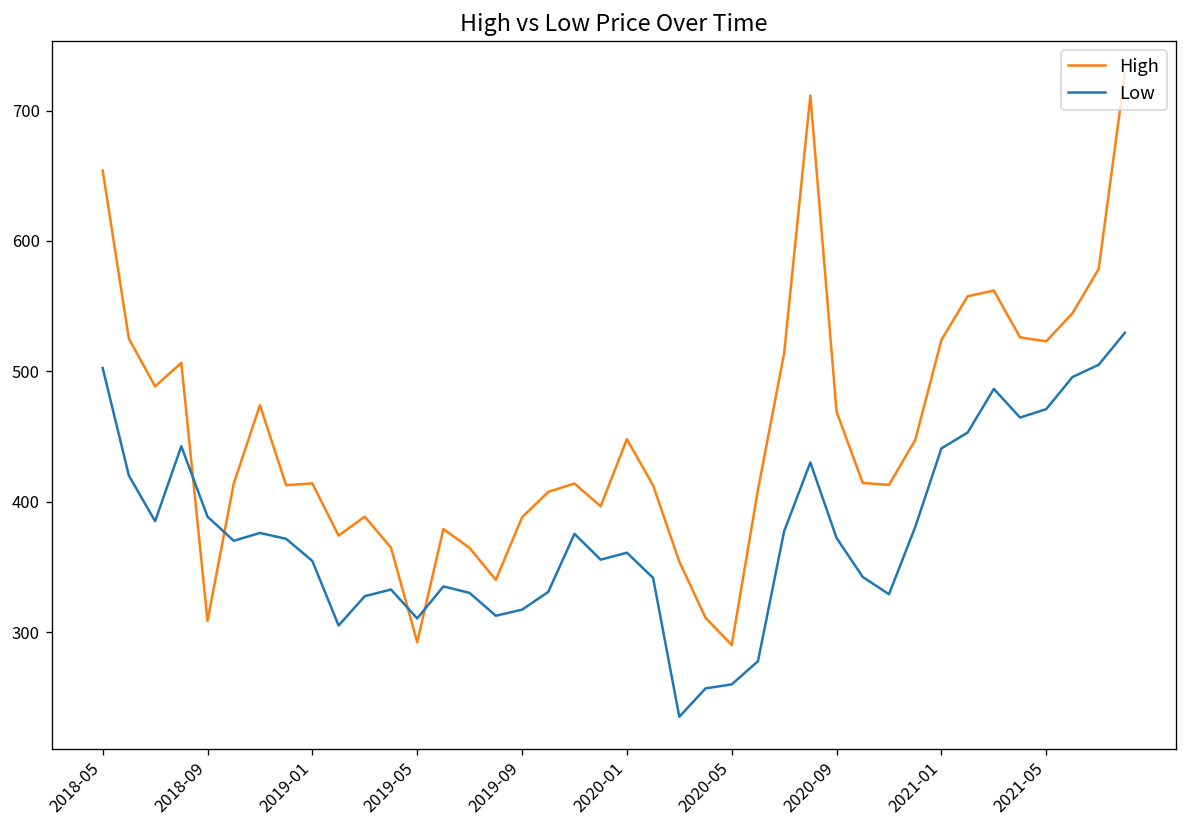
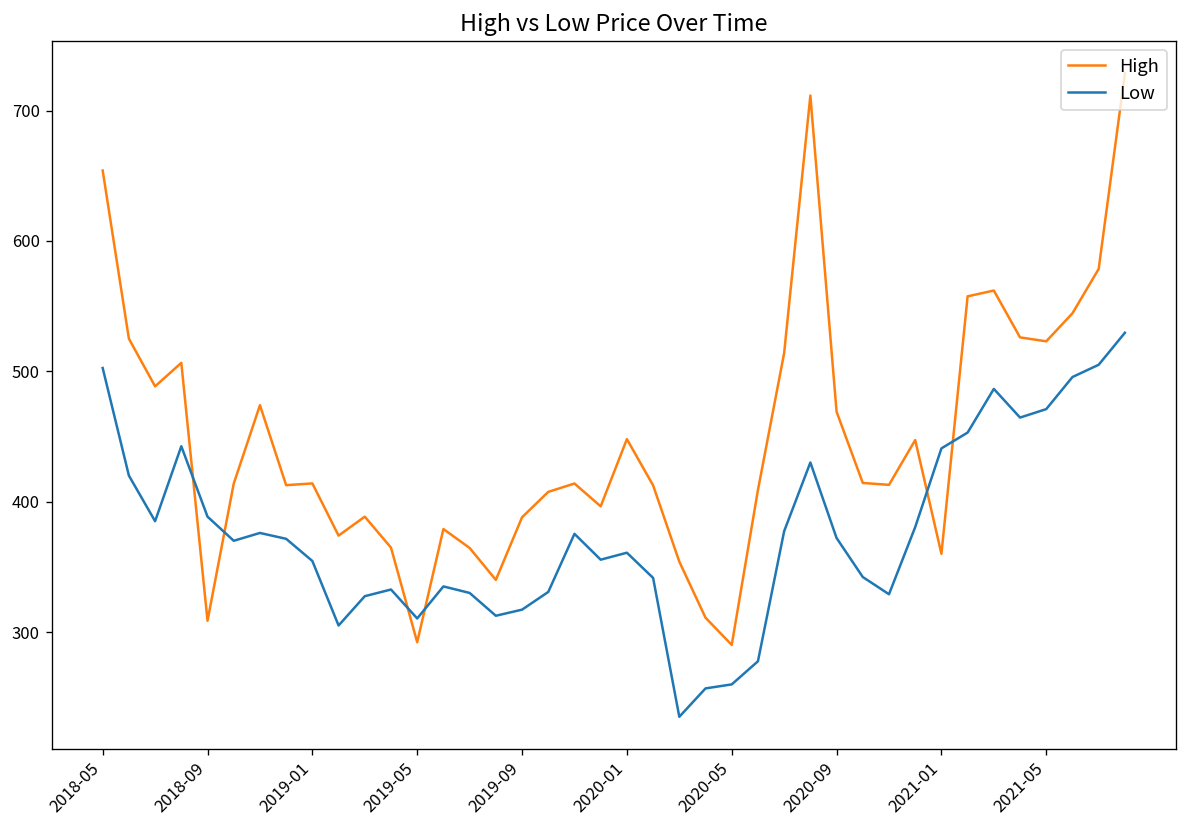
  {
    "High": {
      "2018-05": 654,
      "2018-09": 309,
      "2019-01": 414,
      "2019-05": 292,
      "2019-09": 388,
      "2020-01": 448,
      "2020-05": 290,
      "2020-09": 469,
-     "2021-01": 524,
+     "2021-01": 360,
      "2021-05": 523
    },
    "Low": {
      "2018-05": 503,
      "2018-09": 389,
      "2019-01": 355,
      "2019-05": 310,
      "2019-09": 317,
      "2020-01": 361,
      "2020-05": 260,
      "2020-09": 372,
      "2021-01": 441,
      "2021-05": 471
    }
  }
